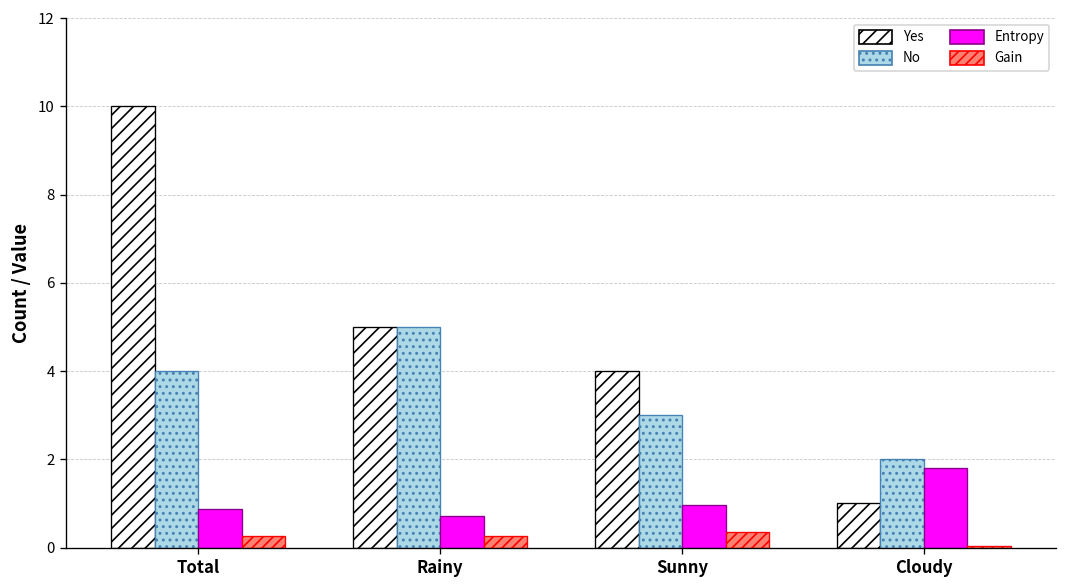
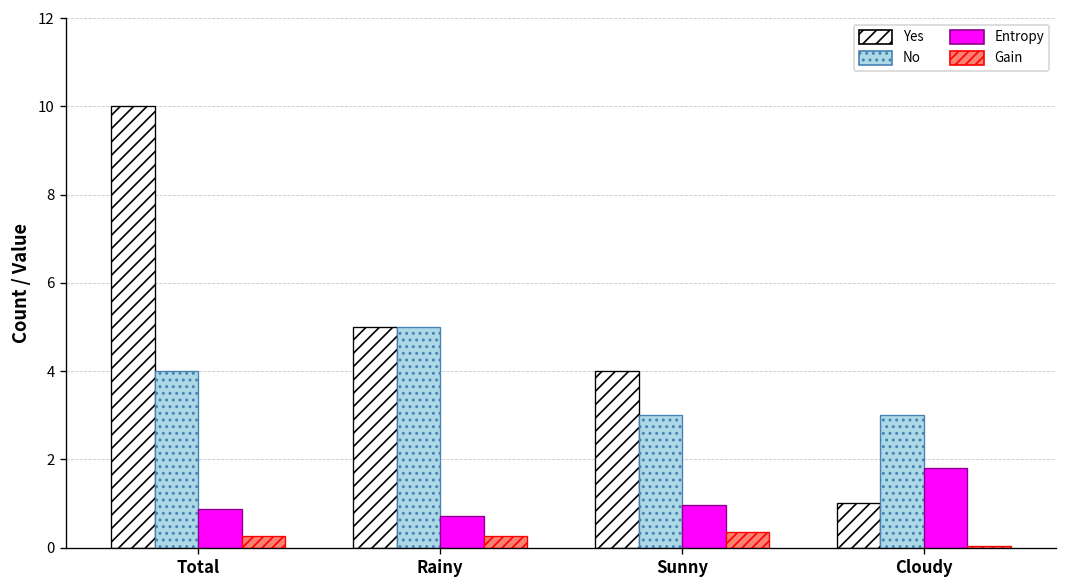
  {
    "Yes": {
      "Total": 10,
      "Rainy": 5,
      "Sunny": 4,
      "Cloudy": 1
    },
    "No": {
      "Total": 4,
      "Rainy": 5,
      "Sunny": 3,
-     "Cloudy": 2
+     "Cloudy": 3
    },
    "Entropy": {
      "Total": 0.9,
      "Rainy": 0.7,
      "Sunny": 1,
      "Cloudy": 1.8
    },
    "Gain": {
      "Total": 0.3,
      "Rainy": 0.3,
      "Sunny": 0.3
    }
  }
